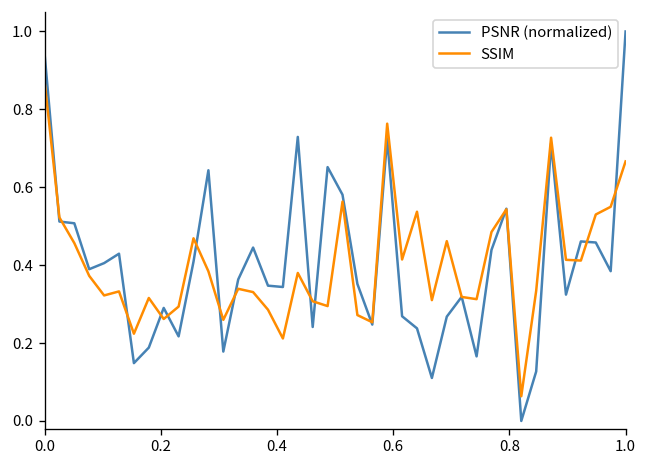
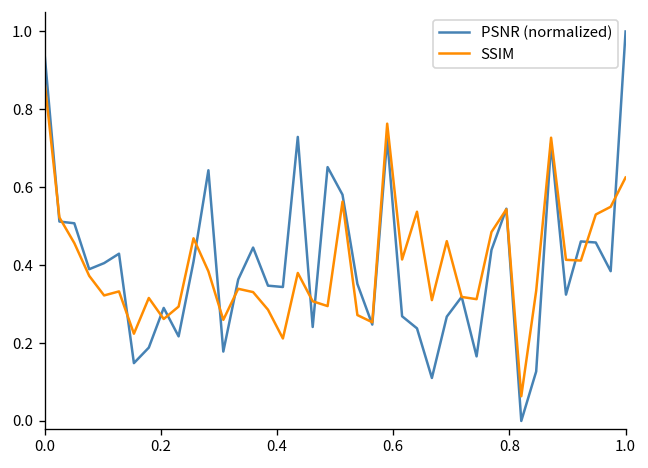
  {
    "PSNR (normalized)": {
      "0.0": 0.94,
      "1.0": 1.00
    },
    "SSIM": {
      "0.0": 0.87,
-     "1.0": 0.67
+     "1.0": 0.63
    }
  }
